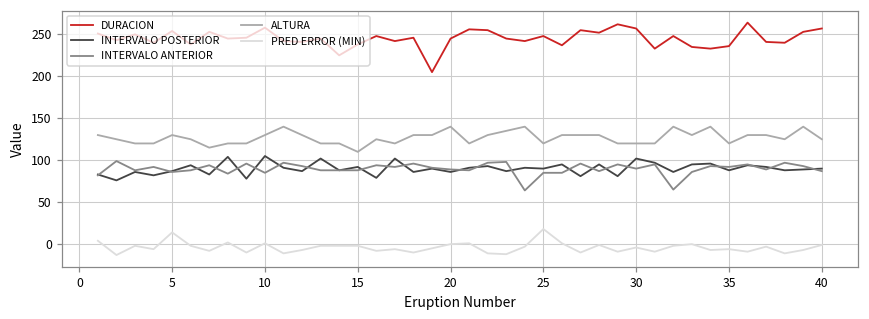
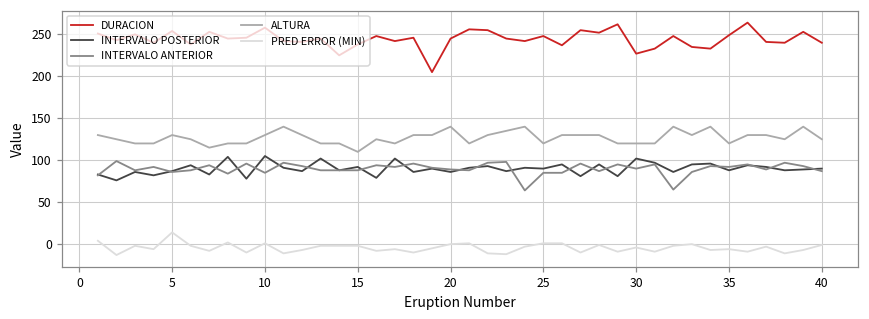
  {
    "DURACION": {
      "20": 250,
      "25": 250,
-     "30": 260,
-     "35": 240,
-     "40": 260
+     "30": 230,
+     "35": 250,
+     "40": 240
    },
    "INTERVALO POSTERIOR": {
      "10": 110,
      "15": 90,
      "25": 90,
      "30": 100,
      "35": 90
    },
    "PRED ERROR (MIN)": {
      "5": 10,
      "10": 0,
      "15": 0,
      "20": 0,
-     "25": 20,
+     "25": 0,
      "30": 0,
      "35": -10,
      "40": 0
    }
  }
